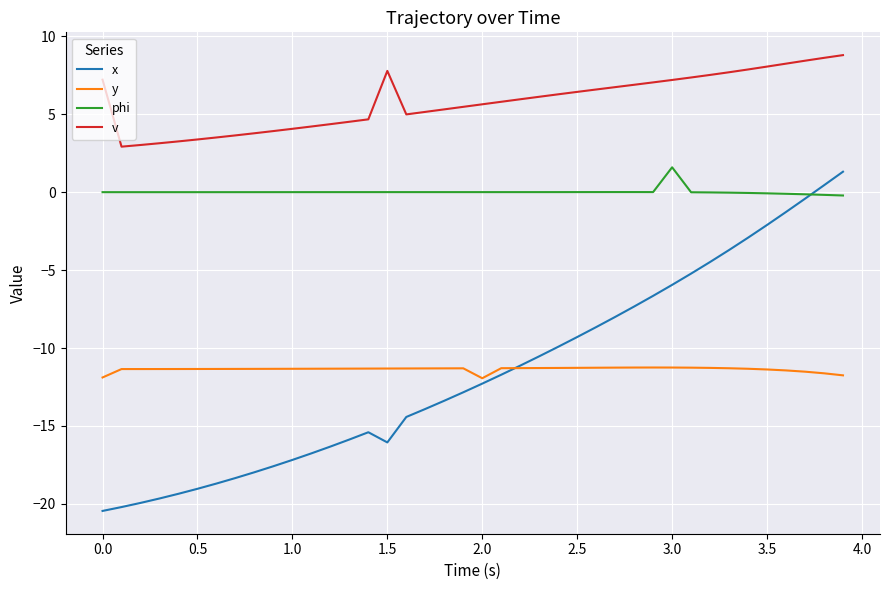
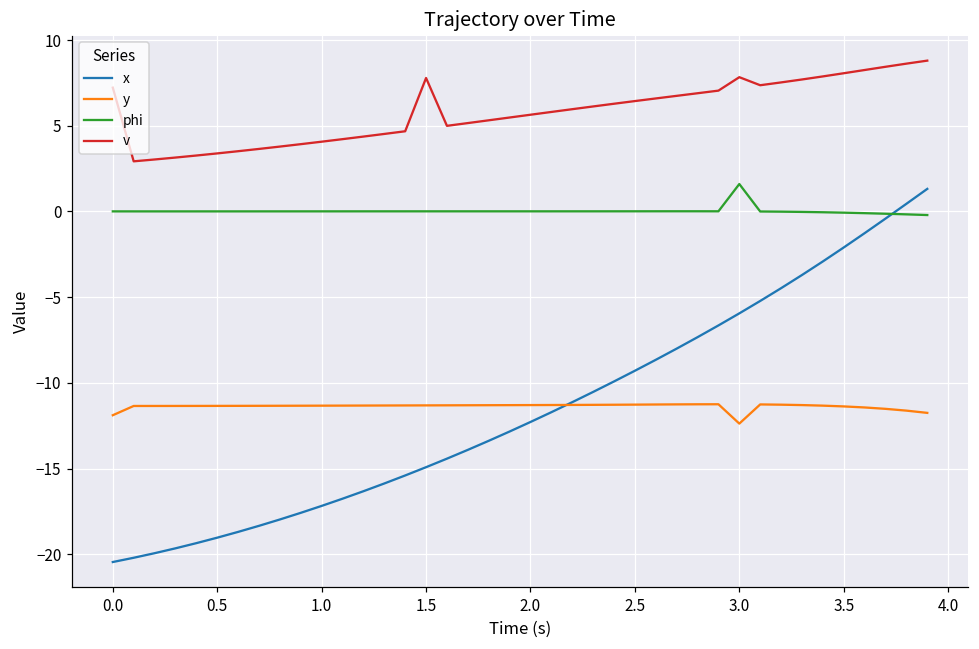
  {
    "x": {
      "0.0": -20.5,
      "0.5": -19.0,
      "1.0": -17.2,
-     "1.5": -16.1,
+     "1.5": -14.9,
      "2.0": -12.3,
      "2.5": -9.3,
      "3.0": -5.9,
      "3.5": -2.1
    },
    "y": {
      "0.0": -11.9,
      "0.5": -11.3,
      "1.0": -11.3,
      "1.5": -11.3,
-     "2.0": -11.9,
+     "2.0": -11.3,
      "2.5": -11.3,
-     "3.0": -11.3,
+     "3.0": -12.4,
      "3.5": -11.4
    },
    "phi": {
      "0.0": 0.0,
      "0.5": 0.0,
      "1.0": 0.0,
      "1.5": 0.0,
      "2.0": 0.0,
      "2.5": 0.0,
      "3.0": 1.6,
      "3.5": -0.1
    },
    "v": {
      "0.5": 3.4,
      "1.0": 4.1,
      "1.5": 7.8,
      "2.0": 5.6,
      "2.5": 6.4,
-     "3.0": 7.2,
+     "3.0": 7.8,
      "3.5": 8.1
    }
  }
